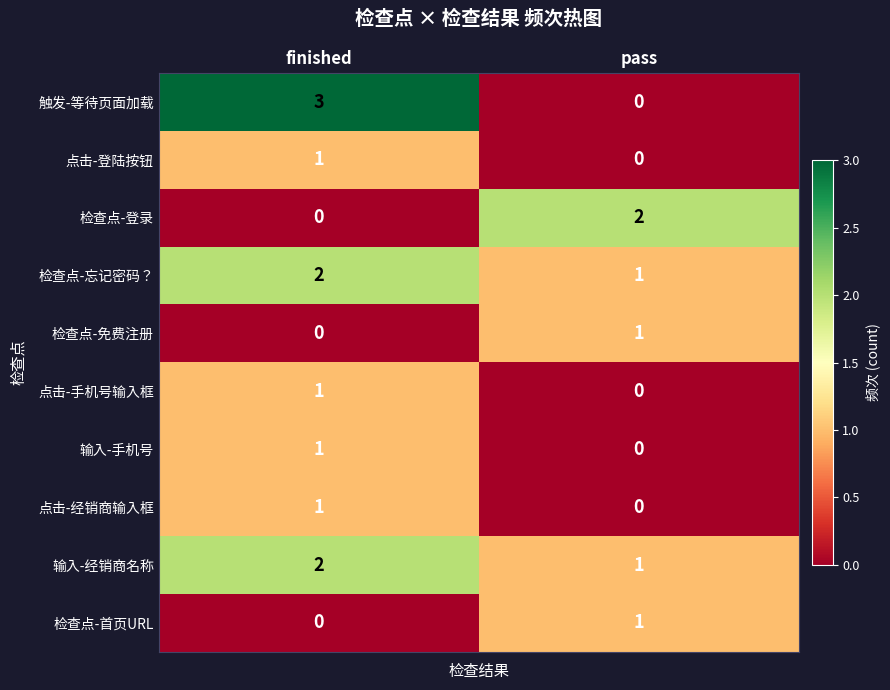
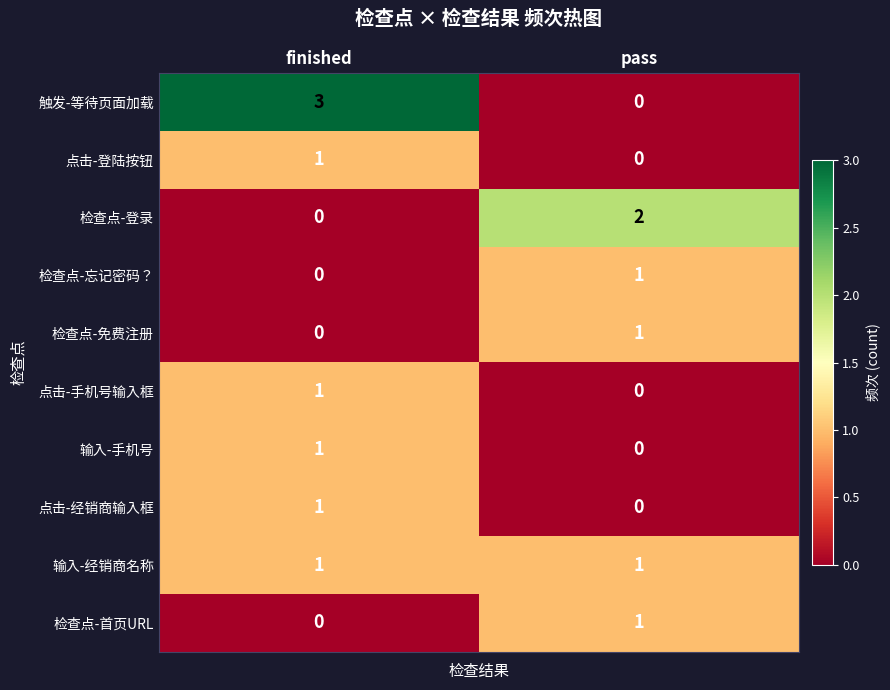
  {
    "触发-等待页面加载": {
      "finished": 3,
      "pass": 0
    },
    "点击-登陆按钮": {
      "finished": 1,
      "pass": 0
    },
    "检查点-登录": {
      "finished": 0,
      "pass": 2
    },
    "检查点-忘记密码？": {
-     "finished": 2,
+     "finished": 0,
      "pass": 1
    },
    "检查点-免费注册": {
      "finished": 0,
      "pass": 1
    },
    "点击-手机号输入框": {
      "finished": 1,
      "pass": 0
    },
    "输入-手机号": {
      "finished": 1,
      "pass": 0
    },
    "点击-经销商输入框": {
      "finished": 1,
      "pass": 0
    },
    "输入-经销商名称": {
-     "finished": 2,
+     "finished": 1,
      "pass": 1
    },
    "检查点-首页URL": {
      "finished": 0,
      "pass": 1
    }
  }
